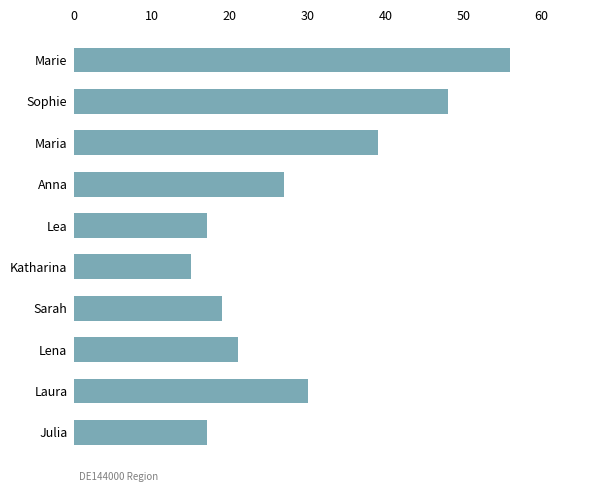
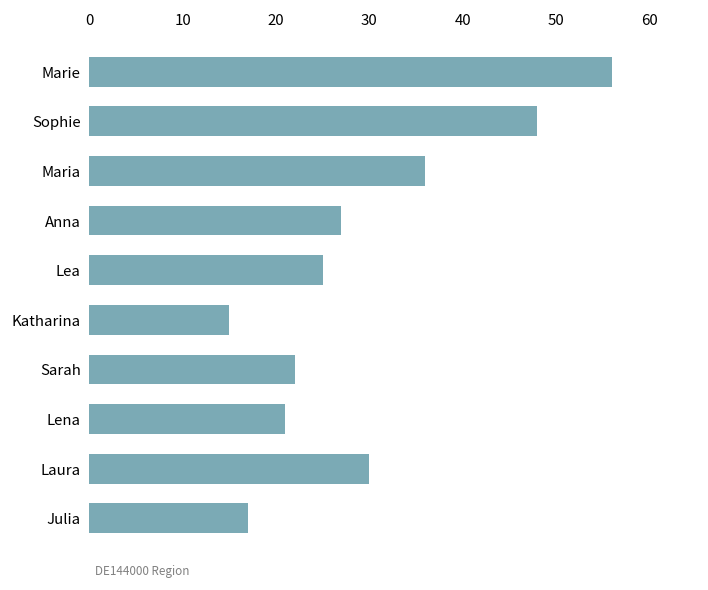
  {
    "Marie": 56,
    "Sophie": 48,
-   "Maria": 39,
+   "Maria": 36,
    "Anna": 27,
-   "Lea": 17,
+   "Lea": 25,
    "Katharina": 15,
-   "Sarah": 19,
+   "Sarah": 22,
    "Lena": 21,
    "Laura": 30,
    "Julia": 17
  }
